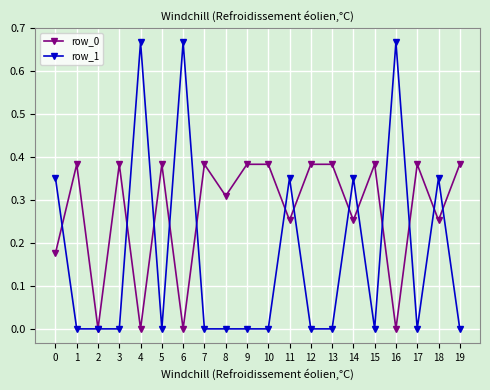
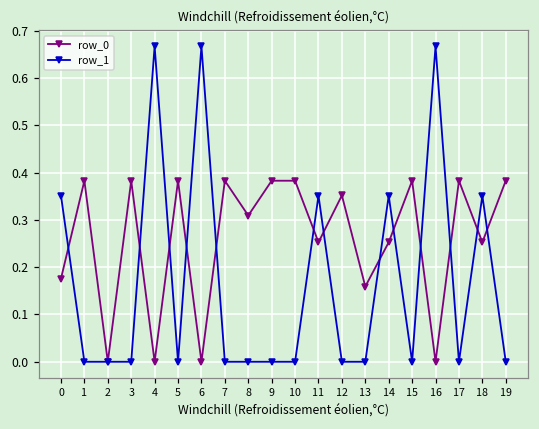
  {
    "row_0": {
      "0": 0.18,
      "1": 0.38,
      "3": 0.38,
      "4": 0.00,
      "5": 0.38,
      "6": 0.00,
      "7": 0.38,
      "8": 0.31,
      "9": 0.38,
      "10": 0.38,
      "11": 0.25,
-     "12": 0.38,
-     "13": 0.38,
+     "12": 0.35,
+     "13": 0.16,
      "14": 0.25,
      "15": 0.38,
      "16": 0.00,
      "17": 0.38,
      "18": 0.25,
      "19": 0.38
    },
    "row_1": {
      "0": 0.35,
      "1": 0.00,
      "3": 0.00,
      "4": 0.67,
      "5": 0.00,
      "6": 0.67,
      "7": 0.00,
      "8": 0.00,
      "9": 0.00,
      "10": 0.00,
      "11": 0.35,
      "12": 0.00,
      "13": 0.00,
      "14": 0.35,
      "15": 0.00,
      "16": 0.67,
      "17": 0.00,
      "18": 0.35,
      "19": 0.00
    }
  }
